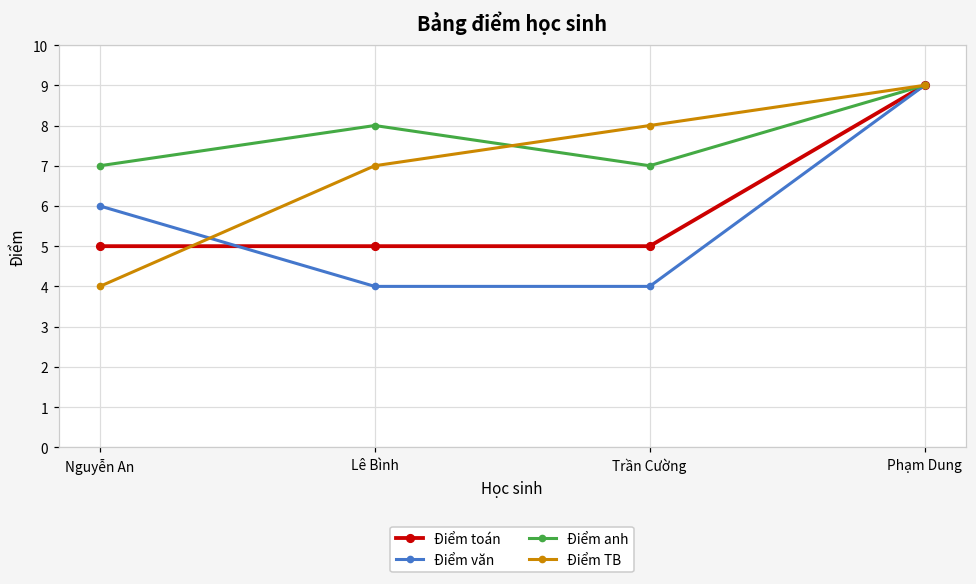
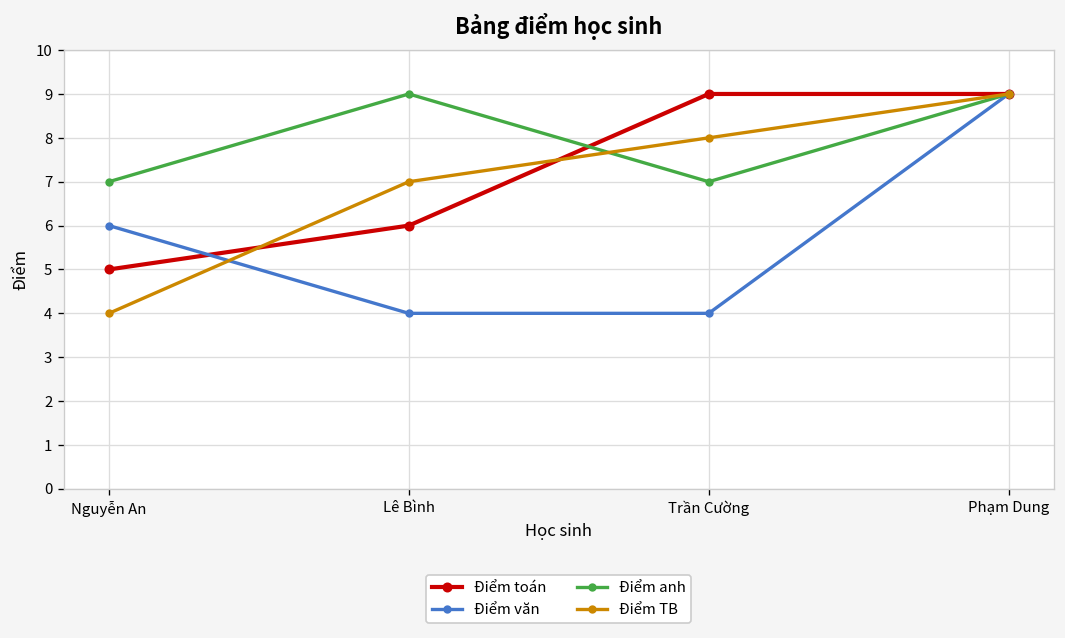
  {
    "Điểm toán": {
      "Nguyễn An": 5,
-     "Lê Bình": 5,
-     "Trần Cường": 5
+     "Lê Bình": 6,
+     "Trần Cường": 9
    },
    "Điểm văn": {
      "Nguyễn An": 6,
      "Lê Bình": 4,
      "Trần Cường": 4
    },
    "Điểm anh": {
      "Nguyễn An": 7,
-     "Lê Bình": 8,
+     "Lê Bình": 9,
      "Trần Cường": 7
    },
    "Điểm TB": {
      "Nguyễn An": 4,
      "Lê Bình": 7,
      "Trần Cường": 8
    }
  }
